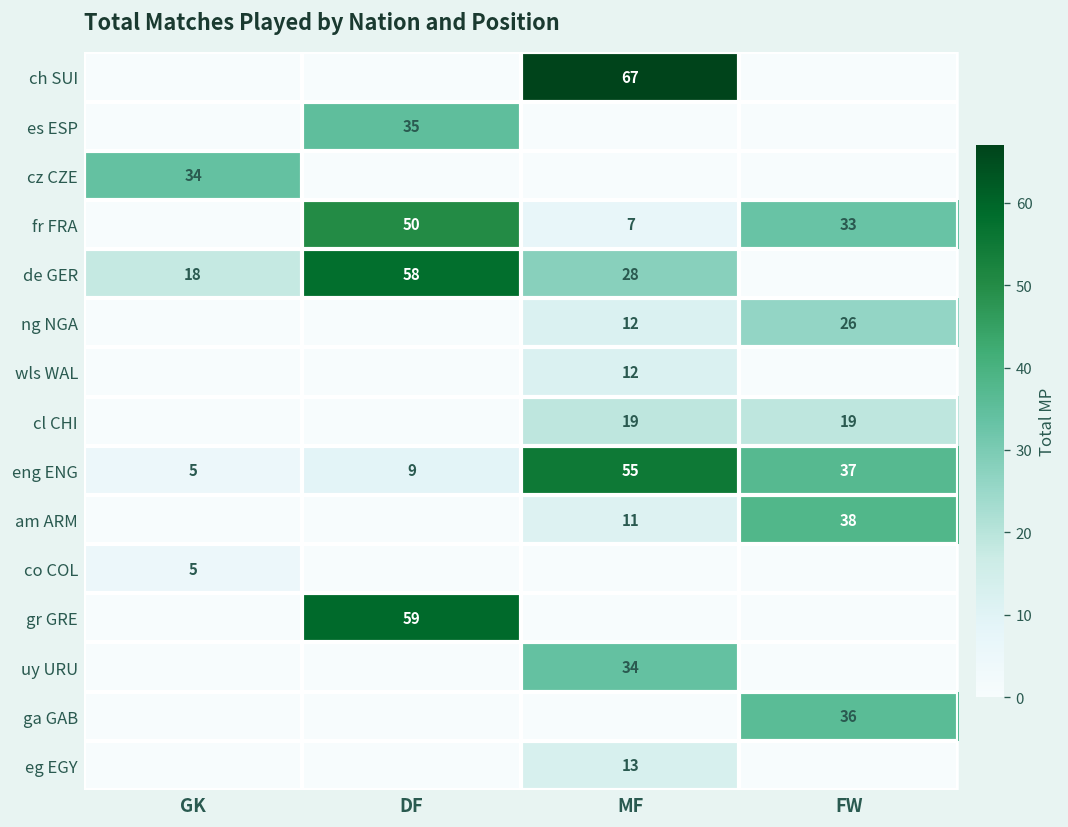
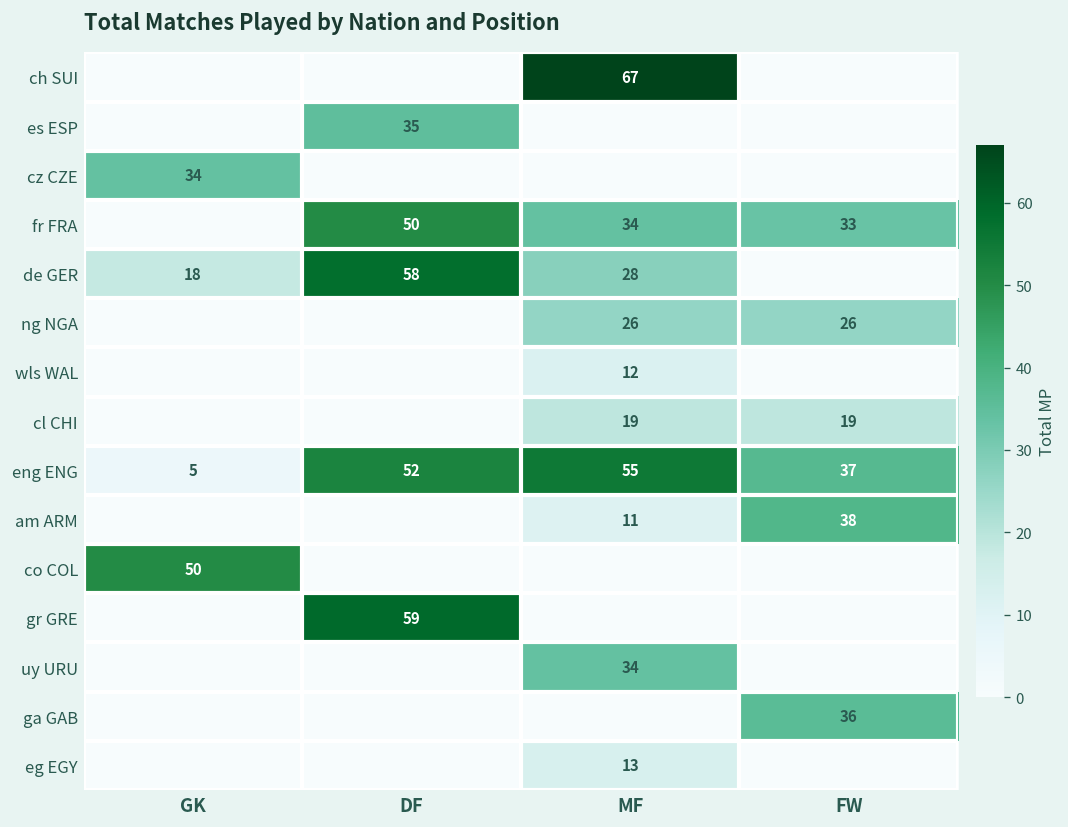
  {
    "ch SUI": {
      "MF": 67
    },
    "es ESP": {
      "DF": 35
    },
    "cz CZE": {
      "GK": 34
    },
    "fr FRA": {
      "DF": 50,
-     "MF": 7,
+     "MF": 34,
      "FW": 33
    },
    "de GER": {
      "GK": 18,
      "DF": 58,
      "MF": 28
    },
    "ng NGA": {
-     "MF": 12,
+     "MF": 26,
      "FW": 26
    },
    "wls WAL": {
      "MF": 12
    },
    "cl CHI": {
      "MF": 19,
      "FW": 19
    },
    "eng ENG": {
      "GK": 5,
-     "DF": 9,
+     "DF": 52,
      "MF": 55,
      "FW": 37
    },
    "am ARM": {
      "MF": 11,
      "FW": 38
    },
    "co COL": {
-     "GK": 5
+     "GK": 50
    },
    "gr GRE": {
      "DF": 59
    },
    "uy URU": {
      "MF": 34
    },
    "ga GAB": {
      "FW": 36
    },
    "eg EGY": {
      "MF": 13
    }
  }
